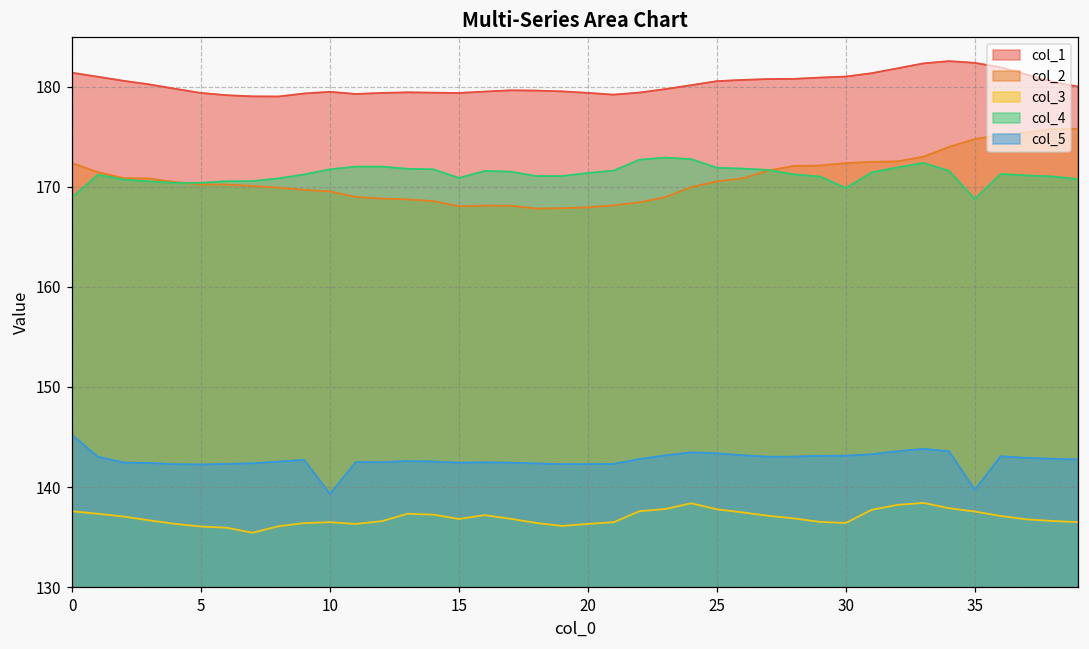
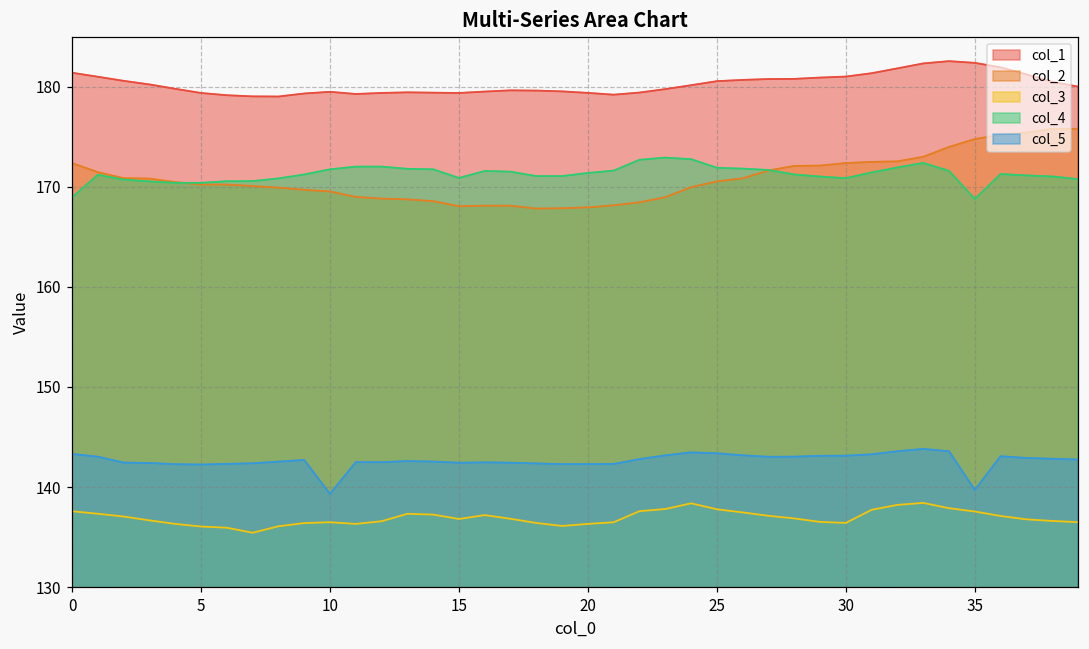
  {
    "col_4": {
      "0": 169,
      "10": 172,
      "15": 171,
      "20": 171,
      "25": 172,
-     "30": 170,
+     "30": 171,
      "35": 169
    },
    "col_5": {
-     "0": 145,
+     "0": 143,
      "5": 142,
      "10": 139,
      "15": 142,
      "20": 142,
      "25": 143,
      "30": 143,
      "35": 140
    }
  }
